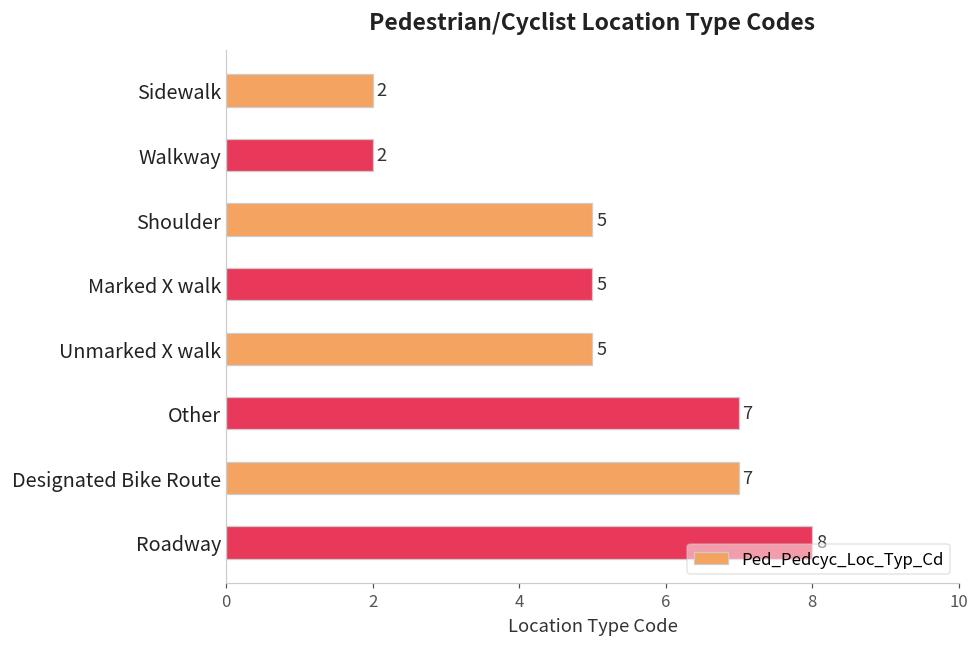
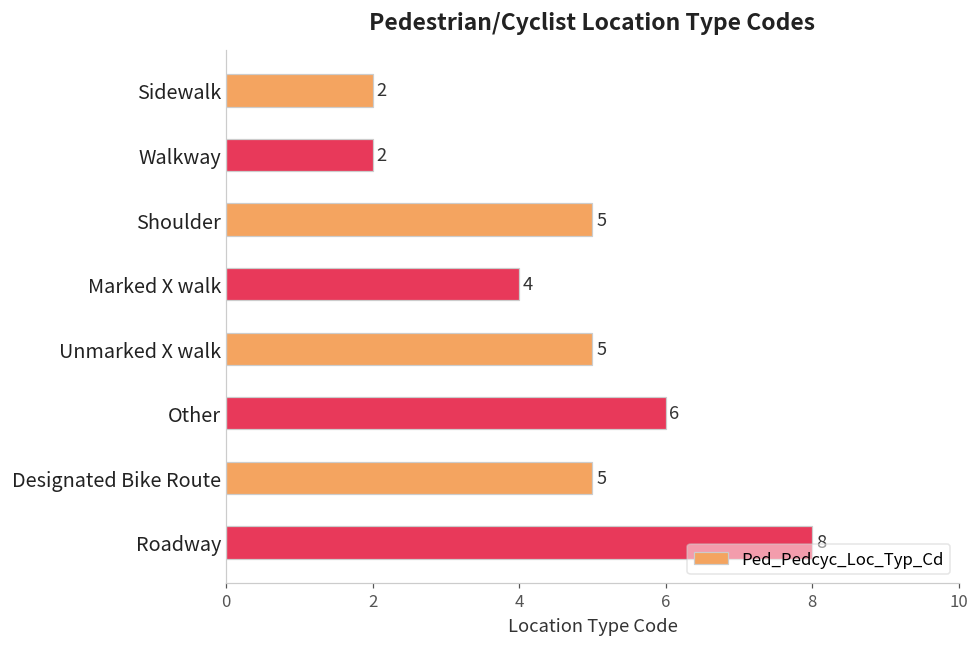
  {
    "Sidewalk": 2,
    "Walkway": 2,
    "Shoulder": 5,
-   "Marked X walk": 5,
+   "Marked X walk": 4,
    "Unmarked X walk": 5,
-   "Other": 7,
-   "Designated Bike Route": 7
+   "Other": 6,
+   "Designated Bike Route": 5
  }
